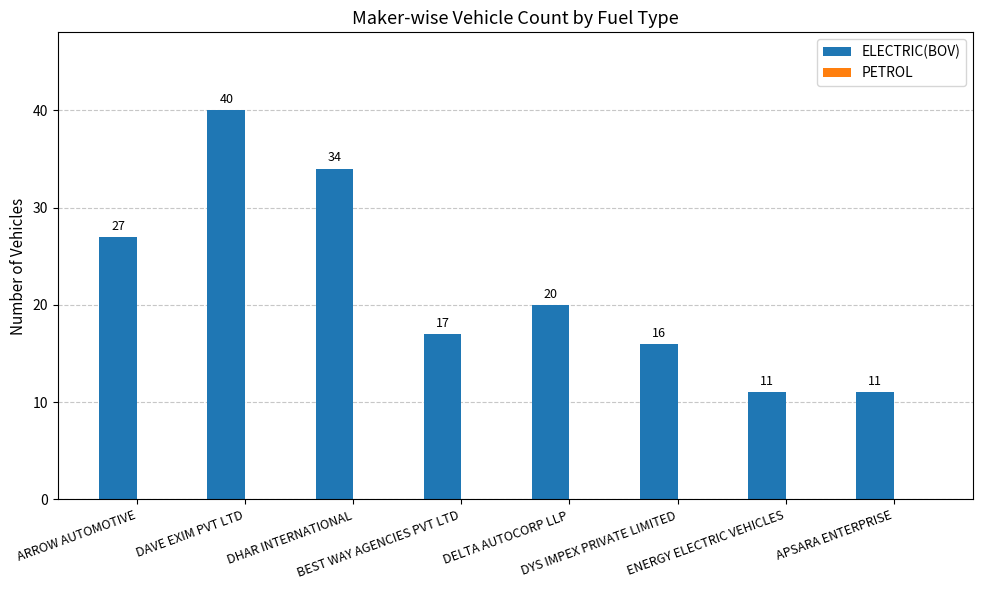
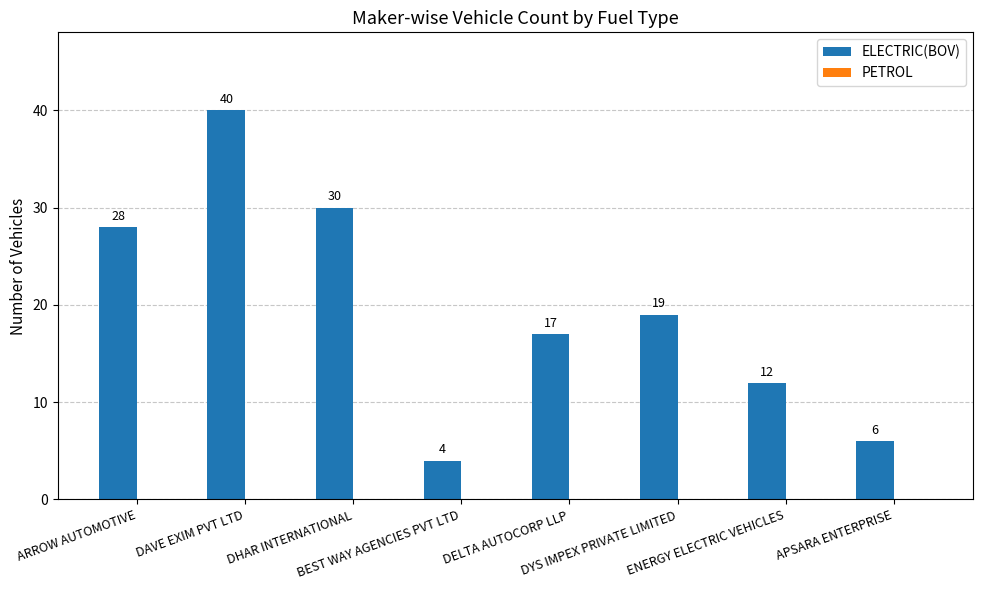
  {
    "ELECTRIC(BOV)": {
-     "ARROW AUTOMOTIVE": 27,
+     "ARROW AUTOMOTIVE": 28,
      "DAVE EXIM PVT LTD": 40,
-     "DHAR INTERNATIONAL": 34,
-     "BEST WAY AGENCIES PVT LTD": 17,
-     "DELTA AUTOCORP LLP": 20,
-     "DYS IMPEX PRIVATE LIMITED": 16,
-     "ENERGY ELECTRIC VEHICLES": 11,
-     "APSARA ENTERPRISE": 11
+     "DHAR INTERNATIONAL": 30,
+     "BEST WAY AGENCIES PVT LTD": 4,
+     "DELTA AUTOCORP LLP": 17,
+     "DYS IMPEX PRIVATE LIMITED": 19,
+     "ENERGY ELECTRIC VEHICLES": 12,
+     "APSARA ENTERPRISE": 6
    },
    "PETROL": {
      "ARROW AUTOMOTIVE": 0,
      "DAVE EXIM PVT LTD": 0,
      "DHAR INTERNATIONAL": 0,
      "BEST WAY AGENCIES PVT LTD": 0,
      "DELTA AUTOCORP LLP": 0,
      "DYS IMPEX PRIVATE LIMITED": 0,
      "ENERGY ELECTRIC VEHICLES": 0,
      "APSARA ENTERPRISE": 0
    }
  }
